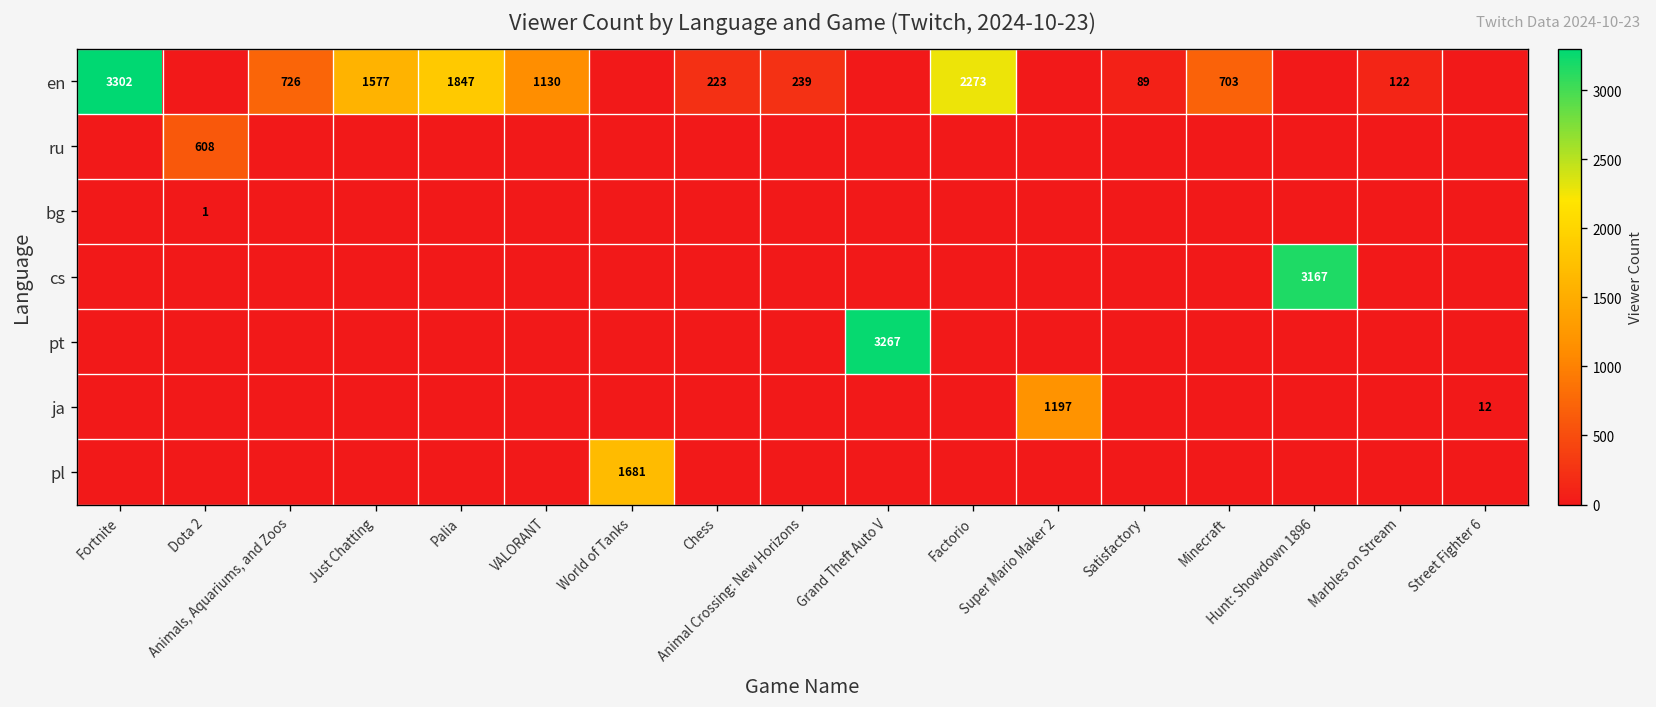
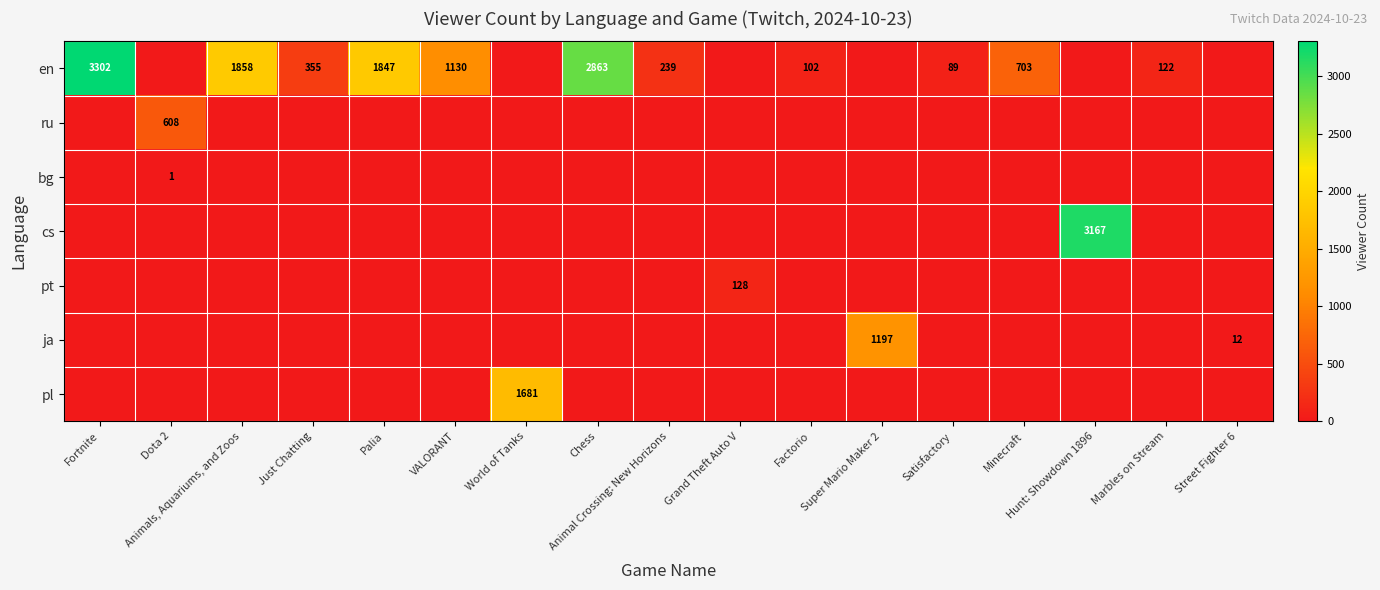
  {
    "en": {
      "Fortnite": 3302,
-     "Animals, Aquariums, and Zoos": 726,
-     "Just Chatting": 1577,
+     "Animals, Aquariums, and Zoos": 1858,
+     "Just Chatting": 355,
      "Palia": 1847,
      "VALORANT": 1130,
-     "Chess": 223,
+     "Chess": 2863,
      "Animal Crossing: New Horizons": 239,
-     "Factorio": 2273,
+     "Factorio": 102,
      "Satisfactory": 89,
      "Minecraft": 703,
      "Marbles on Stream": 122
    },
    "ru": {
      "Dota 2": 608
    },
    "bg": {
      "Dota 2": 1
    },
    "cs": {
      "Hunt: Showdown 1896": 3167
    },
    "pt": {
-     "Grand Theft Auto V": 3267
+     "Grand Theft Auto V": 128
    },
    "ja": {
      "Super Mario Maker 2": 1197,
      "Street Fighter 6": 12
    },
    "pl": {
      "World of Tanks": 1681
    }
  }
